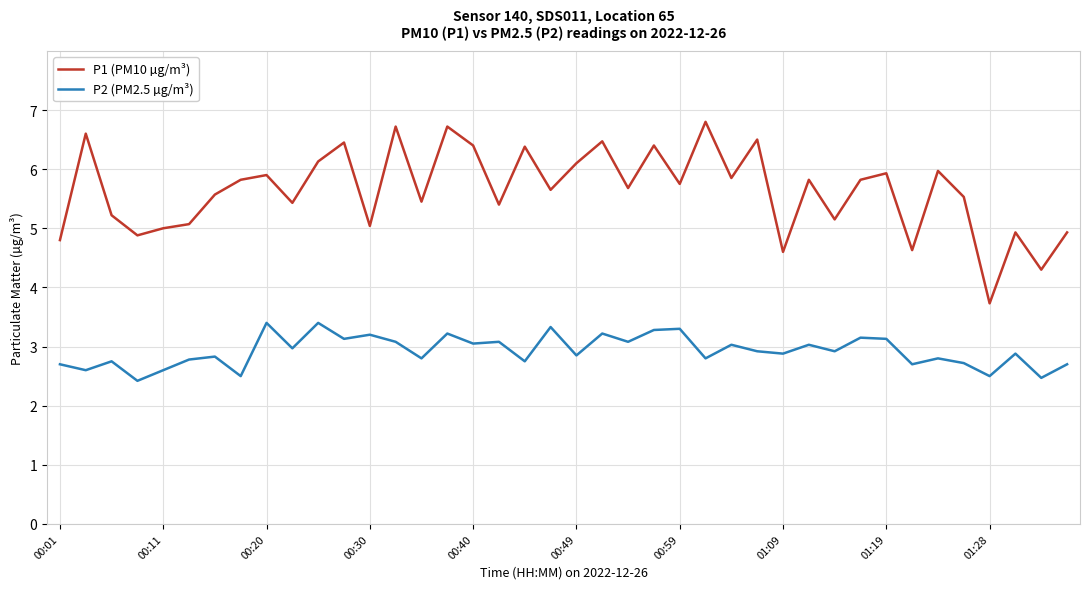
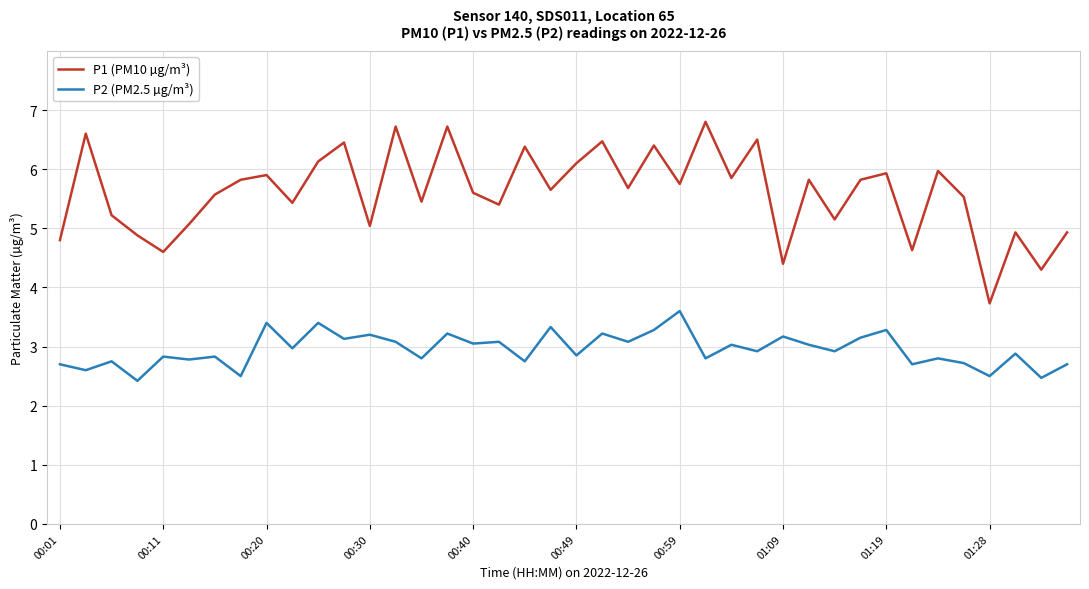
  {
    "P1 (PM10 µg/m³)": {
      "00:01": 4.8,
-     "00:11": 5.0,
+     "00:11": 4.6,
      "00:20": 5.9,
      "00:30": 5.0,
-     "00:40": 6.4,
+     "00:40": 5.6,
      "00:49": 6.1,
      "00:59": 5.8,
-     "01:09": 4.6,
+     "01:09": 4.4,
      "01:19": 5.9,
      "01:28": 3.7
    },
    "P2 (PM2.5 µg/m³)": {
      "00:01": 2.7,
-     "00:11": 2.6,
+     "00:11": 2.8,
      "00:20": 3.4,
      "00:30": 3.2,
      "00:40": 3.1,
      "00:49": 2.9,
-     "00:59": 3.3,
-     "01:09": 2.9,
-     "01:19": 3.1,
+     "00:59": 3.6,
+     "01:09": 3.2,
+     "01:19": 3.3,
      "01:28": 2.5
    }
  }
